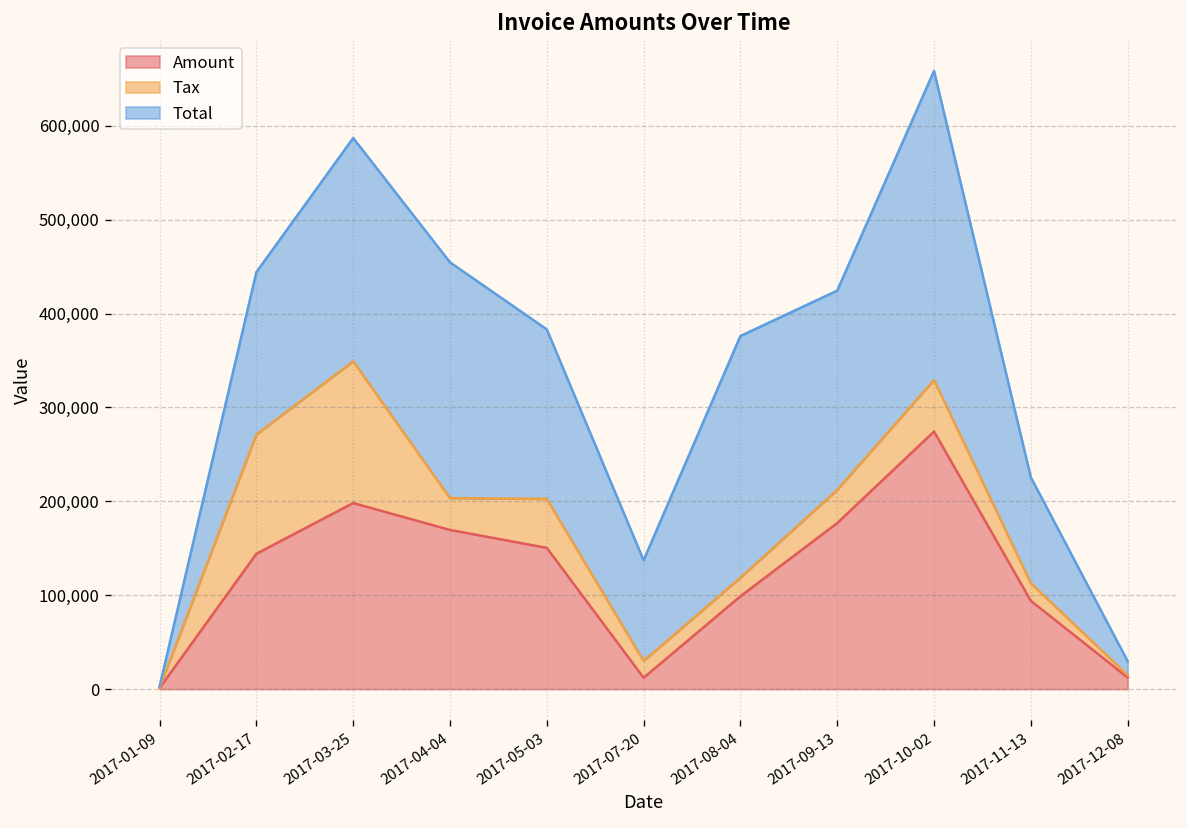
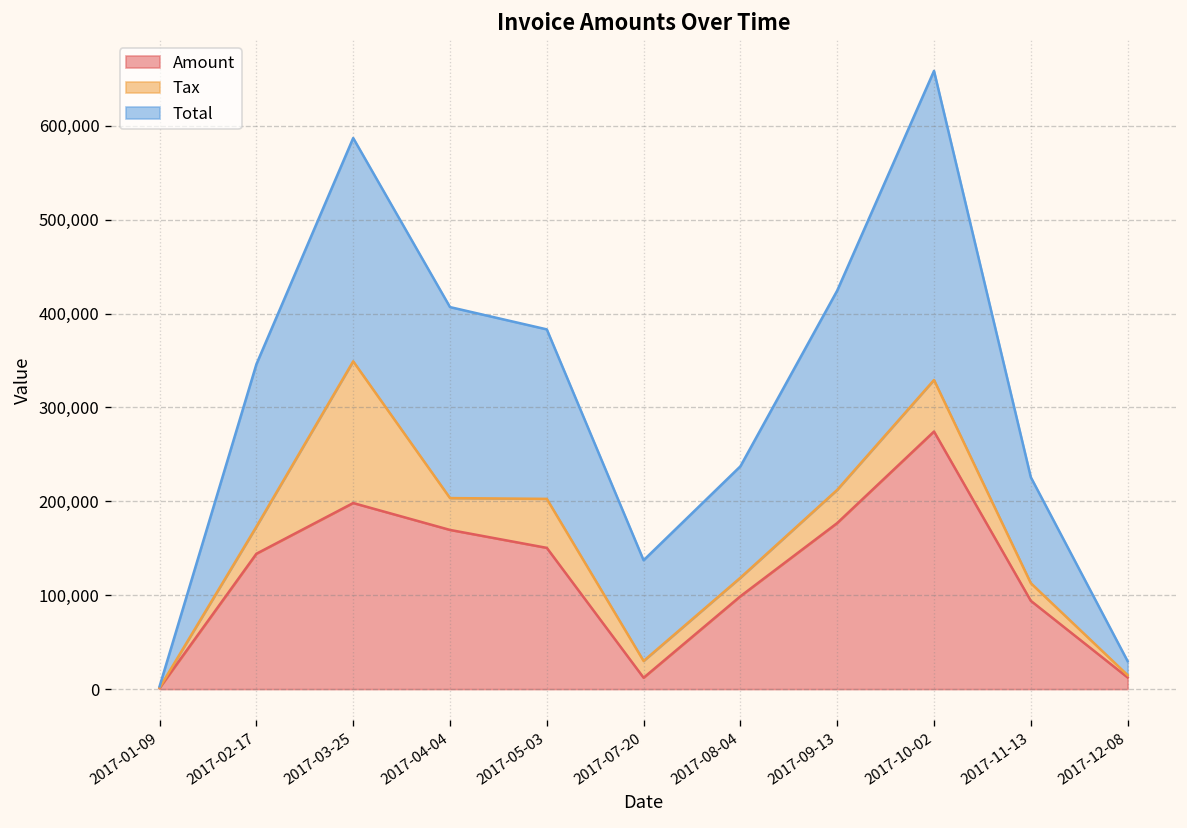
  {
    "Amount": {
      "2017-02-17": "140,000",
      "2017-03-25": "200,000",
      "2017-04-04": "170,000",
      "2017-05-03": "150,000",
      "2017-07-20": "10,000",
      "2017-08-04": "100,000",
      "2017-09-13": "180,000",
      "2017-10-02": "270,000",
      "2017-11-13": "90,000"
    },
    "Tax": {
-     "2017-02-17": "130,000",
+     "2017-02-17": "30,000",
      "2017-03-25": "150,000",
      "2017-04-04": "30,000",
      "2017-05-03": "50,000",
      "2017-07-20": "20,000",
      "2017-08-04": "20,000",
      "2017-09-13": "40,000",
      "2017-10-02": "50,000",
      "2017-11-13": "20,000"
    },
    "Total": {
      "2017-02-17": "170,000",
      "2017-03-25": "240,000",
-     "2017-04-04": "250,000",
+     "2017-04-04": "200,000",
      "2017-05-03": "180,000",
      "2017-07-20": "110,000",
-     "2017-08-04": "260,000",
+     "2017-08-04": "120,000",
      "2017-09-13": "210,000",
      "2017-10-02": "330,000",
      "2017-11-13": "110,000",
      "2017-12-08": "10,000"
    }
  }
